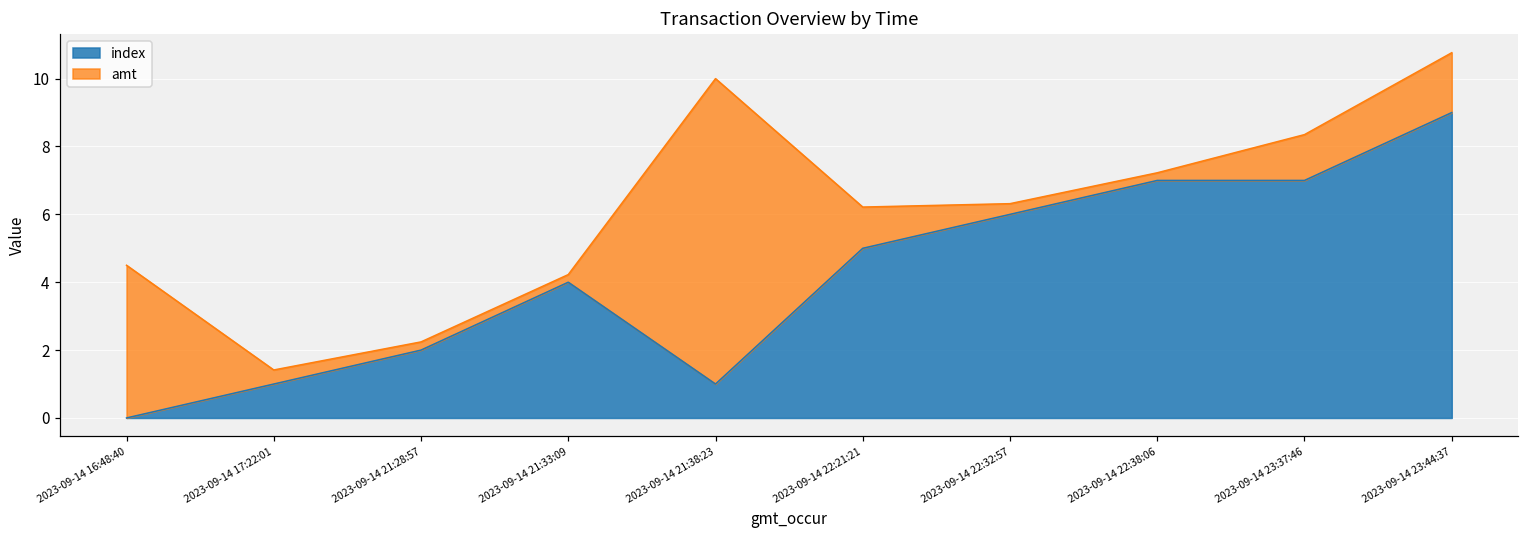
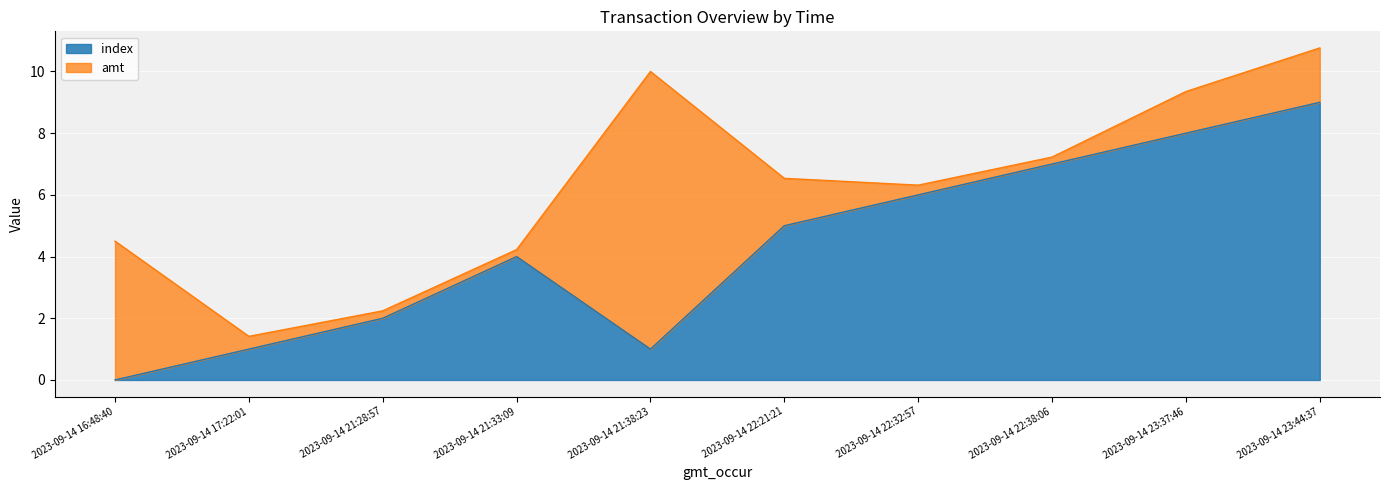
  {
    "index": {
      "2023-09-14 16:48:40": 0,
      "2023-09-14 17:22:01": 1,
      "2023-09-14 21:28:57": 2,
      "2023-09-14 21:33:09": 4,
      "2023-09-14 21:38:23": 1,
      "2023-09-14 22:21:21": 5,
      "2023-09-14 22:32:57": 6,
      "2023-09-14 22:38:06": 7,
-     "2023-09-14 23:37:46": 7,
+     "2023-09-14 23:37:46": 8,
      "2023-09-14 23:44:37": 9
    },
    "amt": {
      "2023-09-14 16:48:40": 4.5,
      "2023-09-14 17:22:01": 0.4,
      "2023-09-14 21:28:57": 0.2,
      "2023-09-14 21:33:09": 0.2,
      "2023-09-14 21:38:23": 9.0,
-     "2023-09-14 22:21:21": 1.2,
+     "2023-09-14 22:21:21": 1.5,
      "2023-09-14 22:32:57": 0.3,
      "2023-09-14 22:38:06": 0.2,
      "2023-09-14 23:37:46": 1.3,
      "2023-09-14 23:44:37": 1.8
    }
  }
